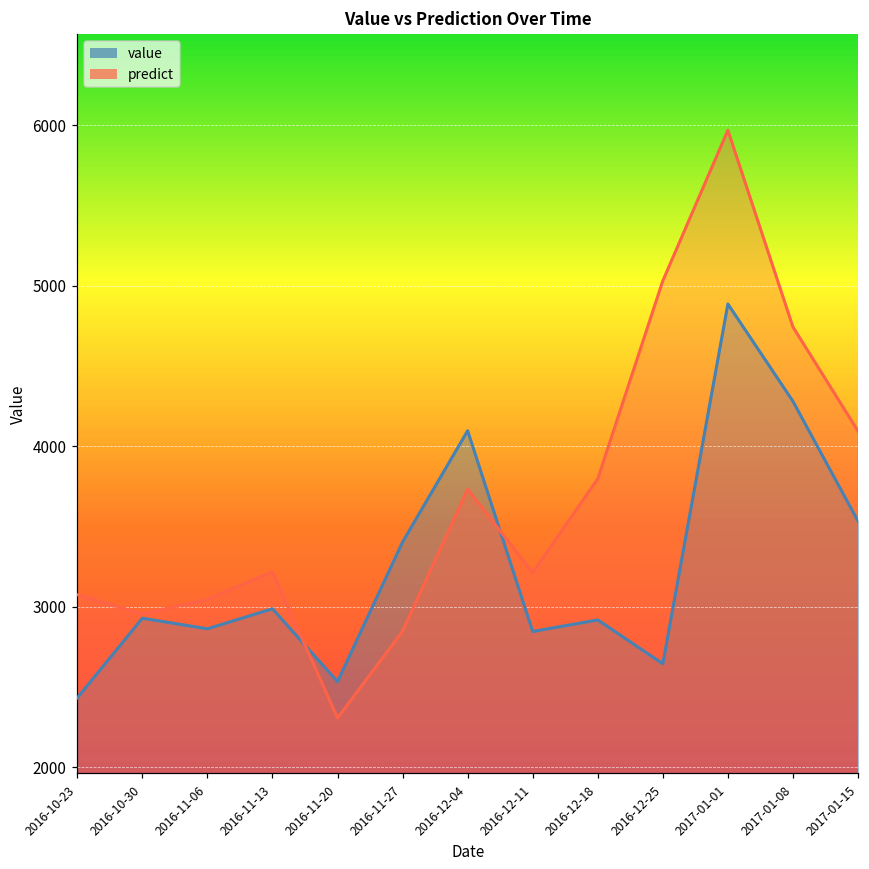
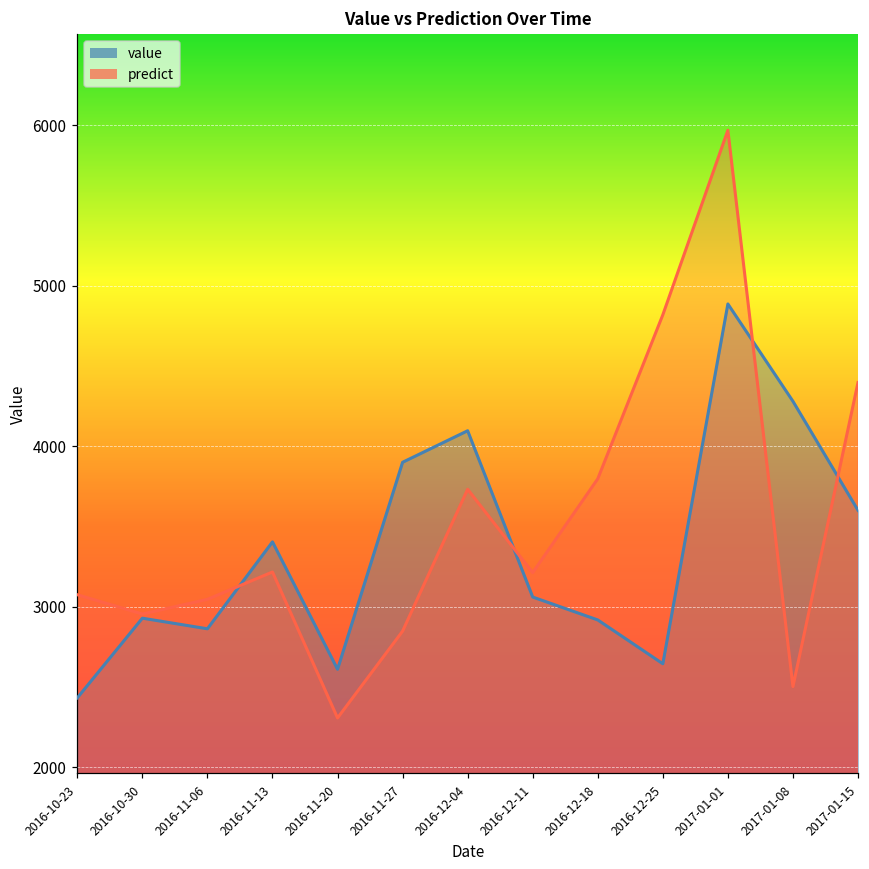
  {
    "value": {
      "2016-10-23": 2430,
      "2016-10-30": 2930,
      "2016-11-06": 2860,
-     "2016-11-13": 2990,
-     "2016-11-20": 2530,
-     "2016-11-27": 3400,
+     "2016-11-13": 3400,
+     "2016-11-20": 2610,
+     "2016-11-27": 3900,
      "2016-12-04": 4100,
-     "2016-12-11": 2850,
+     "2016-12-11": 3060,
      "2016-12-18": 2920,
      "2016-12-25": 2640,
      "2017-01-01": 4890,
      "2017-01-08": 4280,
-     "2017-01-15": 3530
+     "2017-01-15": 3600
    },
    "predict": {
      "2016-10-23": 3070,
      "2016-10-30": 2950,
      "2016-11-06": 3050,
      "2016-11-13": 3220,
      "2016-11-20": 2310,
      "2016-11-27": 2850,
      "2016-12-04": 3730,
      "2016-12-11": 3210,
      "2016-12-18": 3800,
-     "2016-12-25": 5030,
+     "2016-12-25": 4820,
      "2017-01-01": 5970,
-     "2017-01-08": 4740,
-     "2017-01-15": 4090
+     "2017-01-08": 2500,
+     "2017-01-15": 4400
    }
  }
